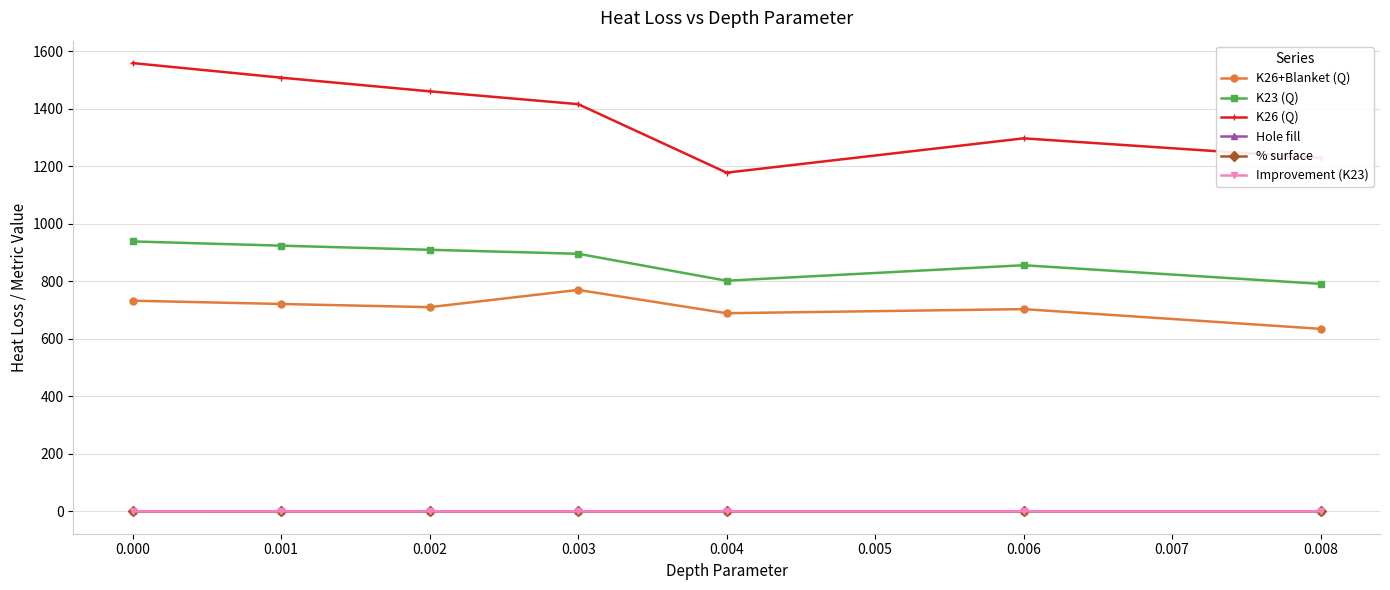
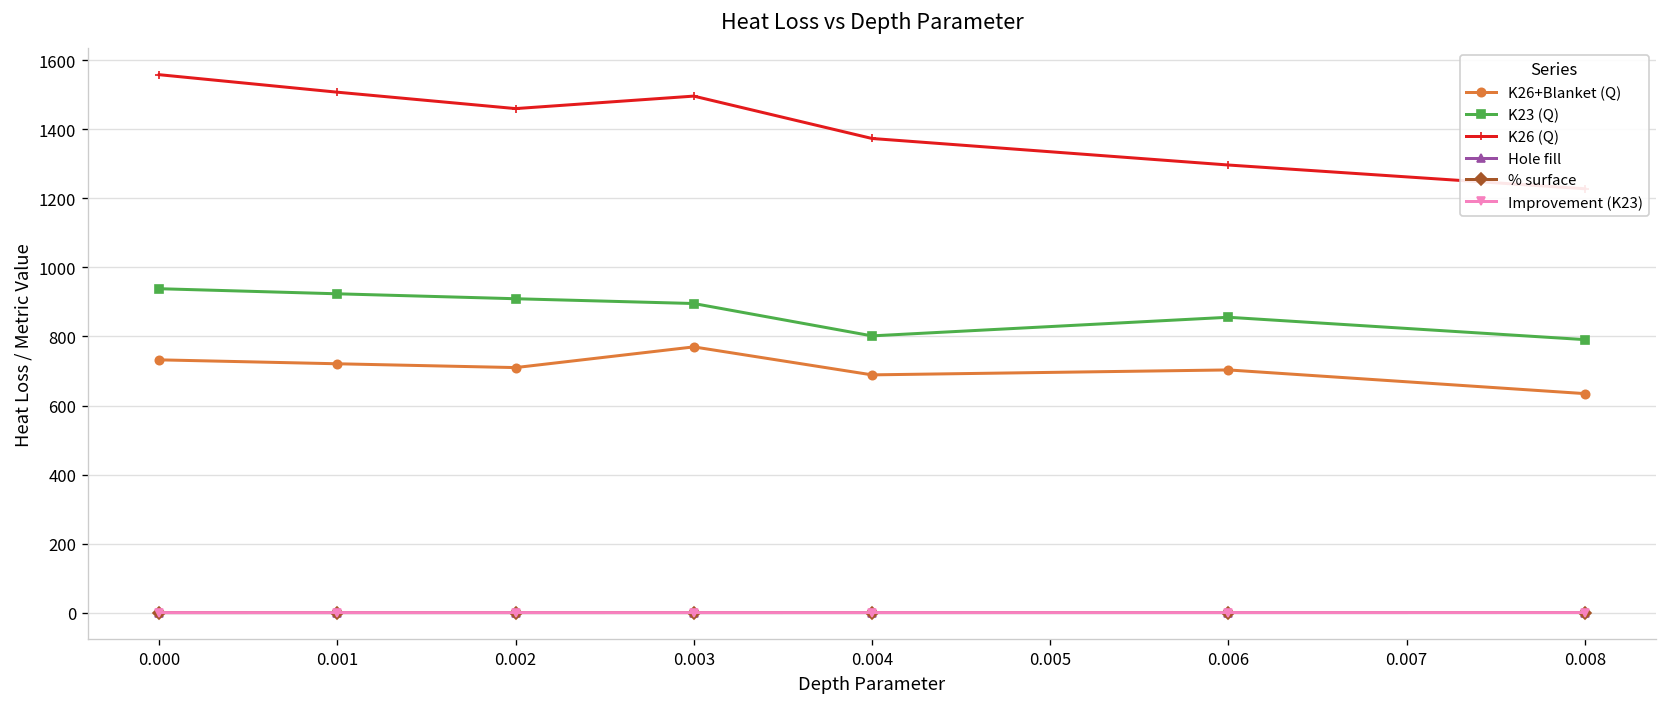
  {
    "K26+Blanket (Q)": {
      "0.000": 730,
      "0.001": 720,
      "0.002": 710,
      "0.003": 770,
      "0.004": 690,
      "0.006": 700,
      "0.008": 630
    },
    "K23 (Q)": {
      "0.000": 940,
      "0.001": 920,
      "0.002": 910,
      "0.003": 900,
      "0.004": 800,
      "0.006": 860,
      "0.008": 790
    },
    "K26 (Q)": {
      "0.000": 1560,
      "0.001": 1510,
      "0.002": 1460,
-     "0.003": 1420,
-     "0.004": 1180,
+     "0.003": 1500,
+     "0.004": 1370,
      "0.006": 1300
    },
    "Improvement (K23)": {
      "0.000": 0,
      "0.001": 0,
      "0.002": 0,
      "0.003": 0,
      "0.004": 0,
      "0.006": 0,
      "0.008": 0
    }
  }
